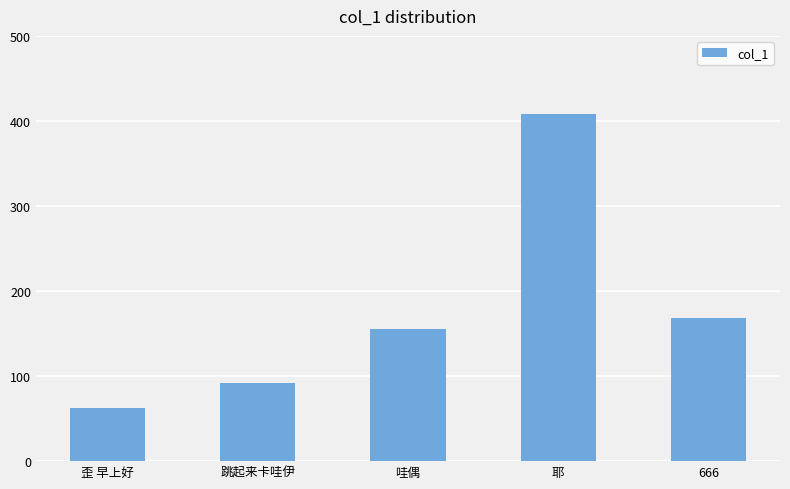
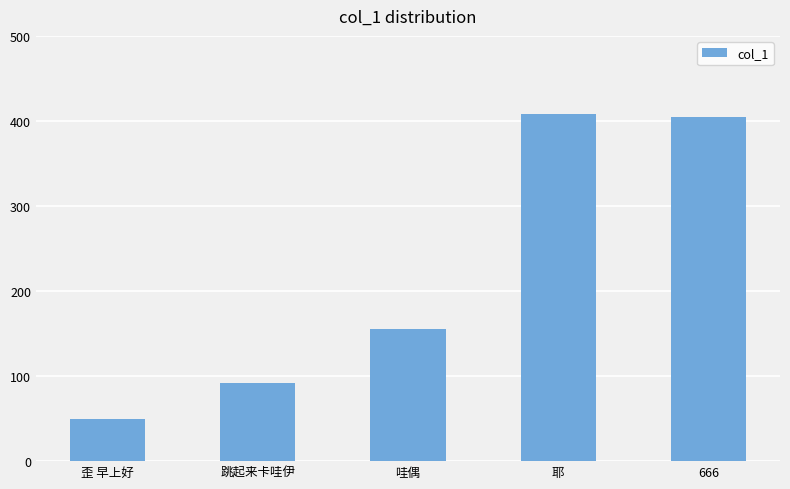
  {
-   "歪 早上好": 60,
+   "歪 早上好": 50,
    "跳起来卡哇伊": 90,
    "哇偶": 160,
    "耶": 410,
-   "666": 170
+   "666": 400
  }
